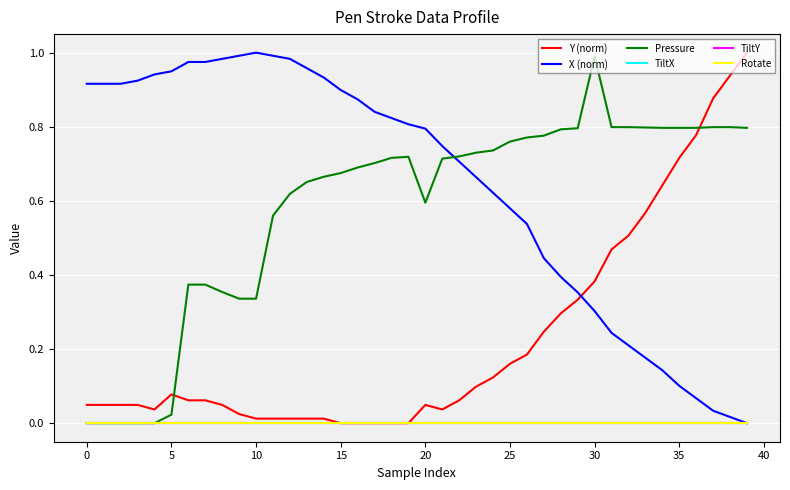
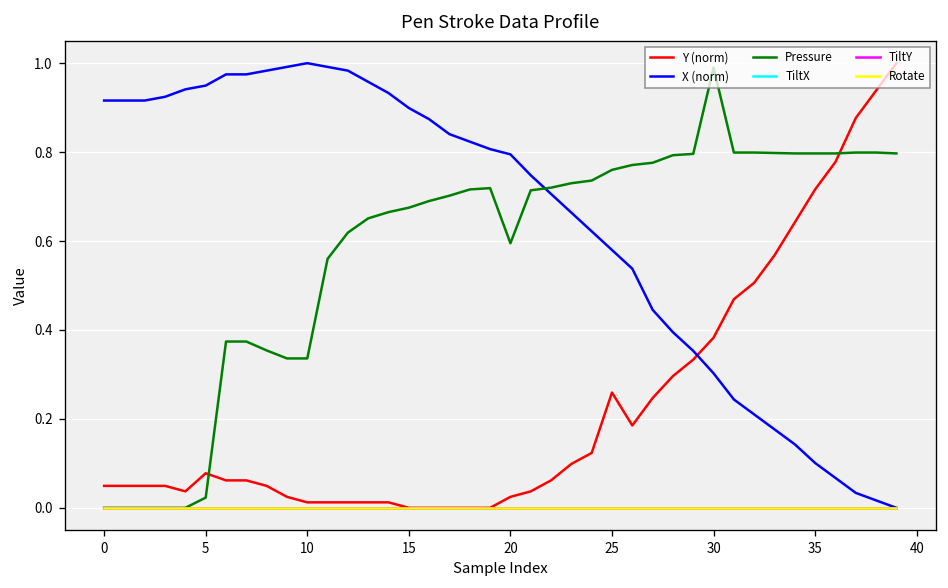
  {
    "Y (norm)": {
      "0": 0.05,
      "5": 0.08,
      "10": 0.01,
-     "20": 0.05,
-     "25": 0.16,
+     "20": 0.02,
+     "25": 0.26,
      "30": 0.38,
      "35": 0.72
    },
    "X (norm)": {
      "0": 0.92,
      "5": 0.95,
      "10": 1.00,
      "15": 0.90,
      "20": 0.79,
      "25": 0.58,
      "30": 0.30,
      "35": 0.10
    },
    "Pressure": {
      "5": 0.02,
      "10": 0.34,
      "15": 0.68,
      "20": 0.60,
      "25": 0.76,
      "35": 0.80
    },
    "Rotate": {
      "5": 0.00,
      "10": 0.00,
      "20": 0.00,
      "25": 0.00,
      "30": 0.00,
      "35": 0.00
    }
  }
